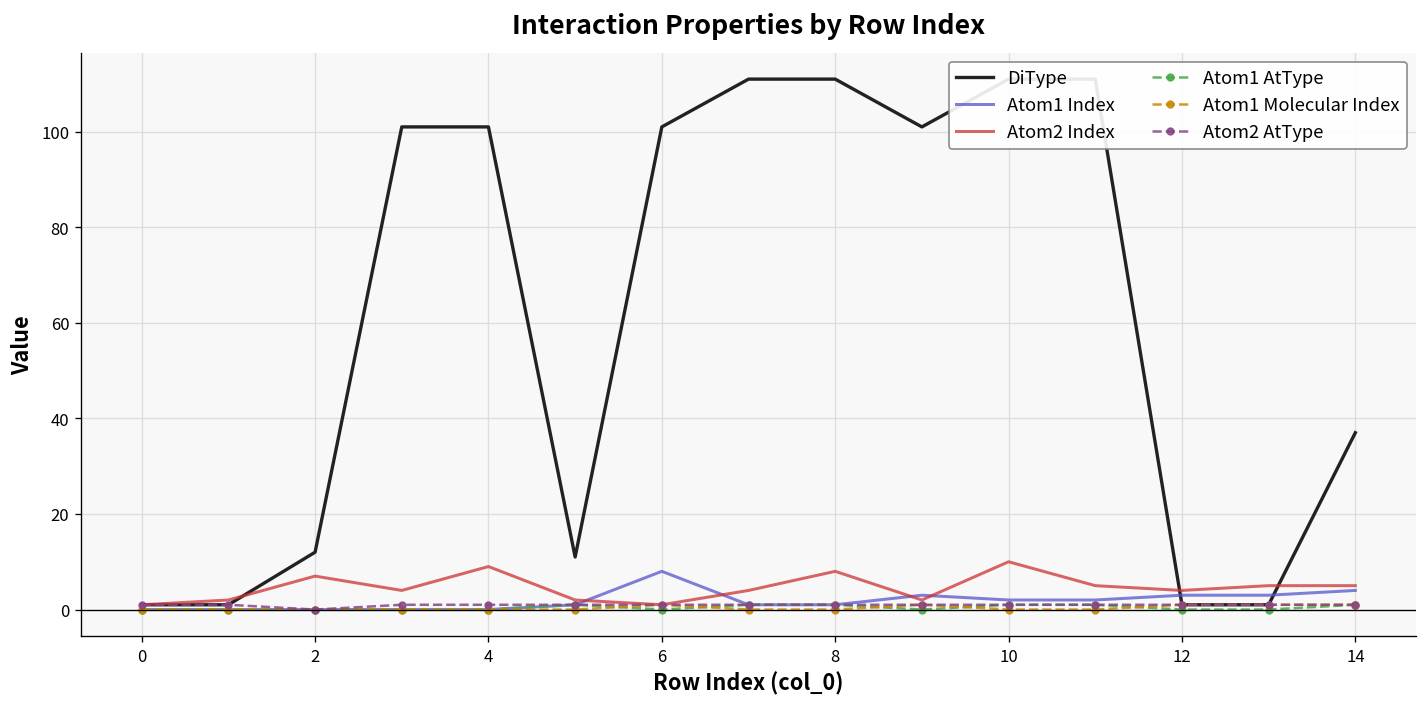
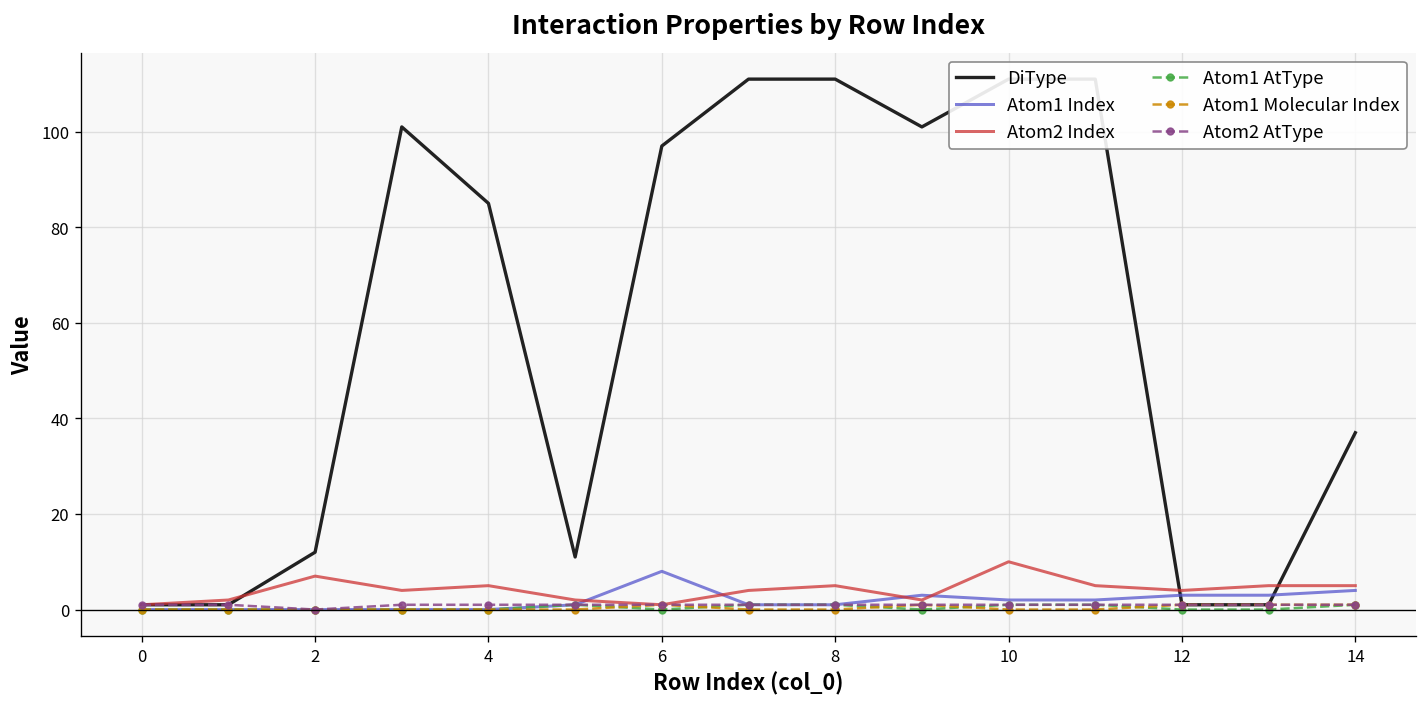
  {
    "DiType": {
      "2": 12,
-     "4": 101,
-     "6": 101,
+     "4": 85,
+     "6": 97,
      "8": 111,
      "14": 37
    },
    "Atom1 Index": {
      "6": 8,
      "10": 2,
      "12": 3,
      "14": 4
    },
    "Atom2 Index": {
      "2": 7,
-     "4": 9,
-     "8": 8,
+     "4": 5,
+     "8": 5,
      "10": 10,
      "12": 4,
      "14": 5
    },
    "Atom1 AtType": {
      "6": 0,
      "12": 0
    },
    "Atom1 Molecular Index": {
      "8": 0,
      "10": 0
    },
    "Atom2 AtType": {
      "4": 1
    }
  }
